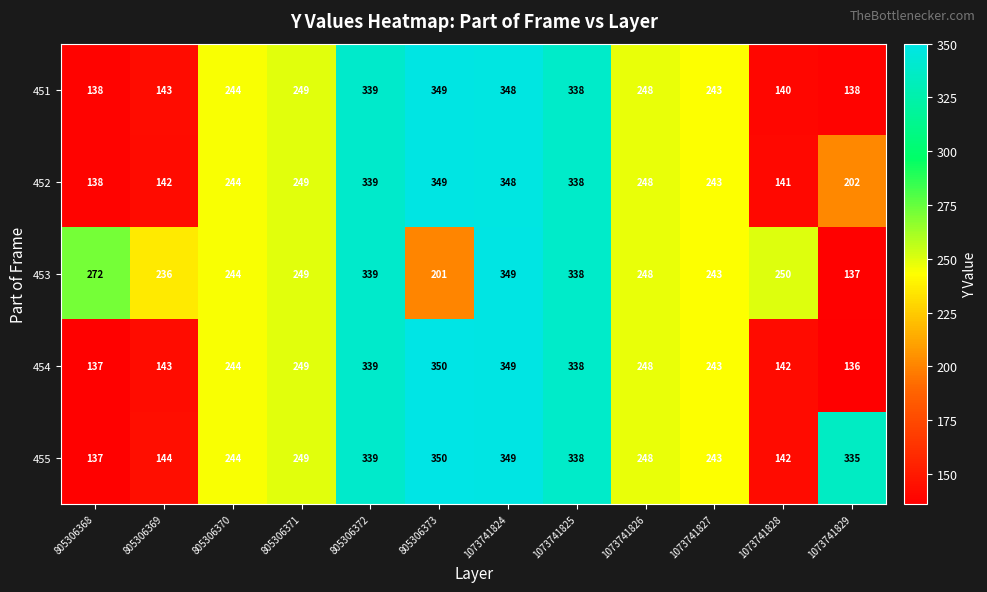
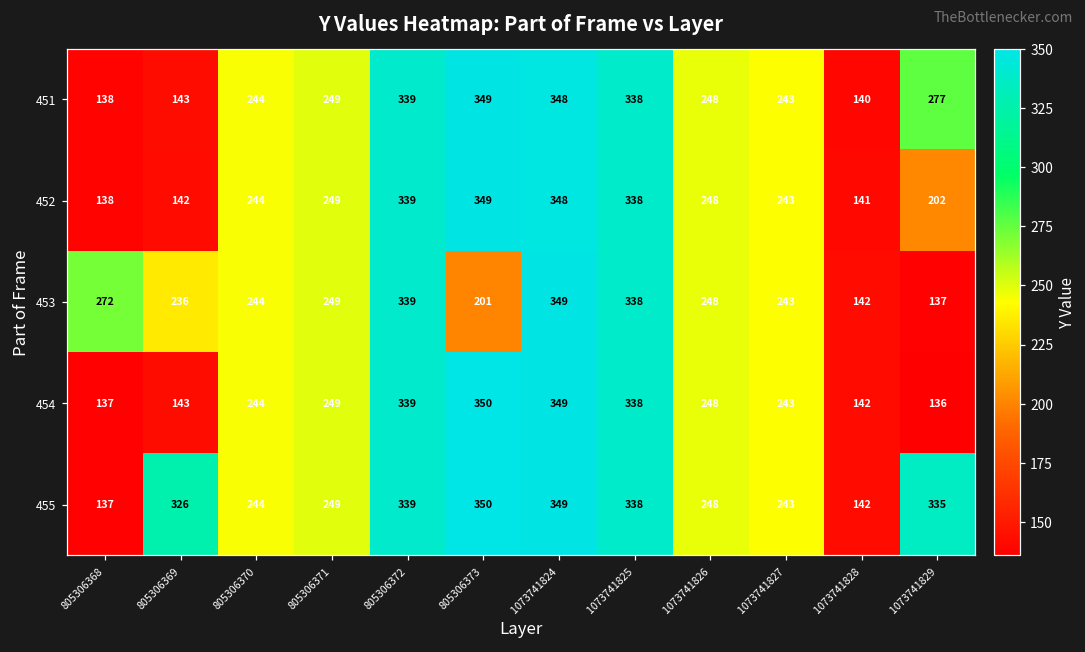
  {
    "451": {
      "805306368": 138,
      "805306369": 143,
      "805306370": 244,
      "805306371": 249,
      "805306372": 339,
      "805306373": 349,
      "1073741824": 348,
      "1073741825": 338,
      "1073741826": 248,
      "1073741827": 243,
      "1073741828": 140,
-     "1073741829": 138
+     "1073741829": 277
    },
    "452": {
      "805306368": 138,
      "805306369": 142,
      "805306370": 244,
      "805306371": 249,
      "805306372": 339,
      "805306373": 349,
      "1073741824": 348,
      "1073741825": 338,
      "1073741826": 248,
      "1073741827": 243,
      "1073741828": 141,
      "1073741829": 202
    },
    "453": {
      "805306368": 272,
      "805306369": 236,
      "805306370": 244,
      "805306371": 249,
      "805306372": 339,
      "805306373": 201,
      "1073741824": 349,
      "1073741825": 338,
      "1073741826": 248,
      "1073741827": 243,
-     "1073741828": 250,
+     "1073741828": 142,
      "1073741829": 137
    },
    "454": {
      "805306368": 137,
      "805306369": 143,
      "805306370": 244,
      "805306371": 249,
      "805306372": 339,
      "805306373": 350,
      "1073741824": 349,
      "1073741825": 338,
      "1073741826": 248,
      "1073741827": 243,
      "1073741828": 142,
      "1073741829": 136
    },
    "455": {
      "805306368": 137,
-     "805306369": 144,
+     "805306369": 326,
      "805306370": 244,
      "805306371": 249,
      "805306372": 339,
      "805306373": 350,
      "1073741824": 349,
      "1073741825": 338,
      "1073741826": 248,
      "1073741827": 243,
      "1073741828": 142,
      "1073741829": 335
    }
  }
